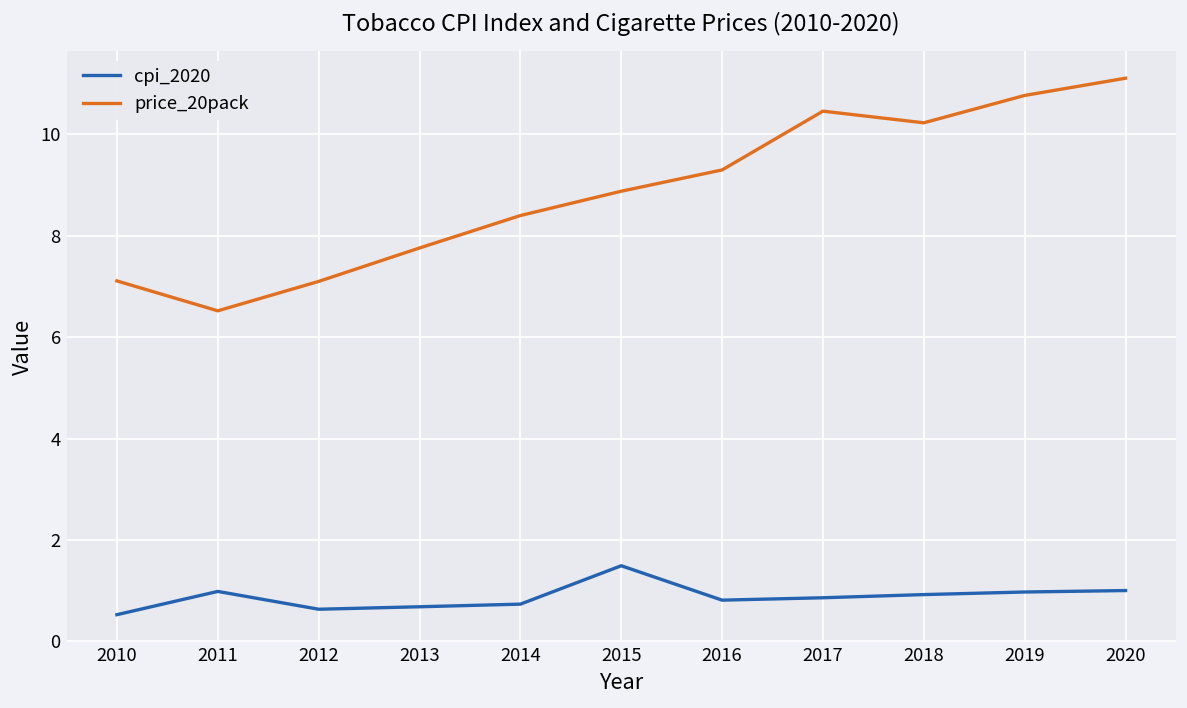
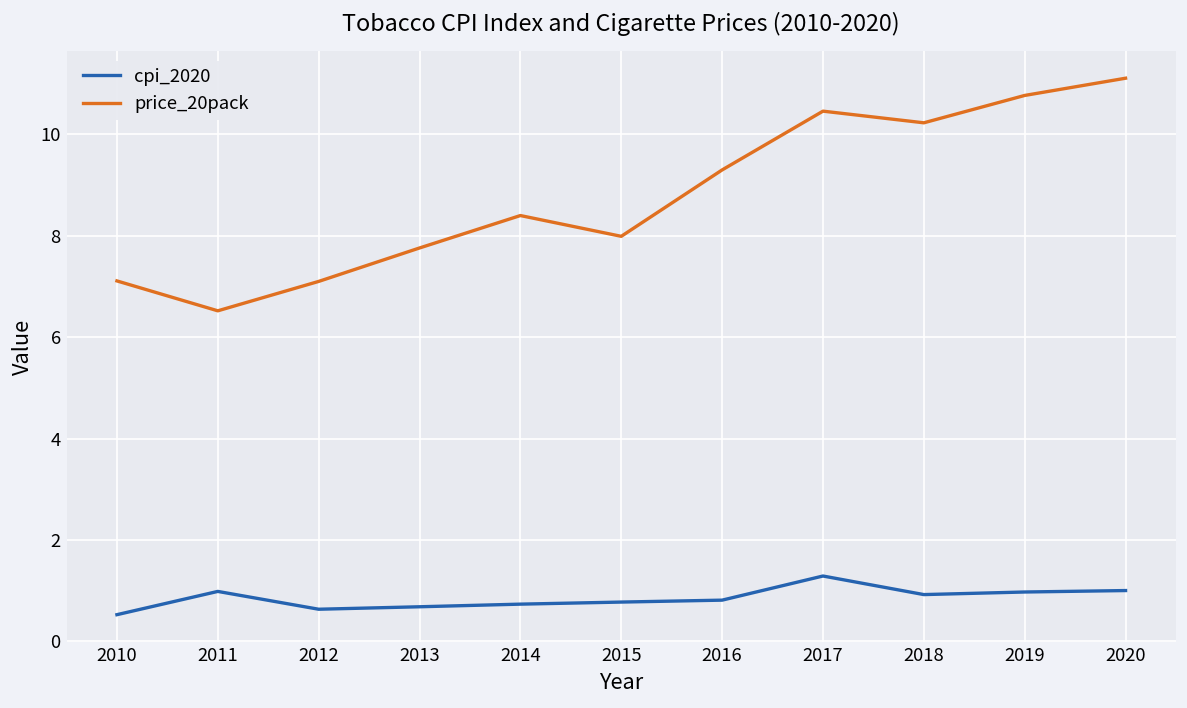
  {
    "cpi_2020": {
      "2010": 0.5,
      "2011": 1.0,
      "2012": 0.6,
      "2013": 0.7,
      "2014": 0.7,
-     "2015": 1.5,
+     "2015": 0.8,
      "2016": 0.8,
-     "2017": 0.9,
+     "2017": 1.3,
      "2018": 0.9,
      "2019": 1.0,
      "2020": 1.0
    },
    "price_20pack": {
      "2010": 7.1,
      "2011": 6.5,
      "2012": 7.1,
      "2013": 7.8,
      "2014": 8.4,
-     "2015": 8.9,
+     "2015": 8.0,
      "2016": 9.3,
      "2017": 10.5,
      "2018": 10.2,
      "2019": 10.8,
      "2020": 11.1
    }
  }
